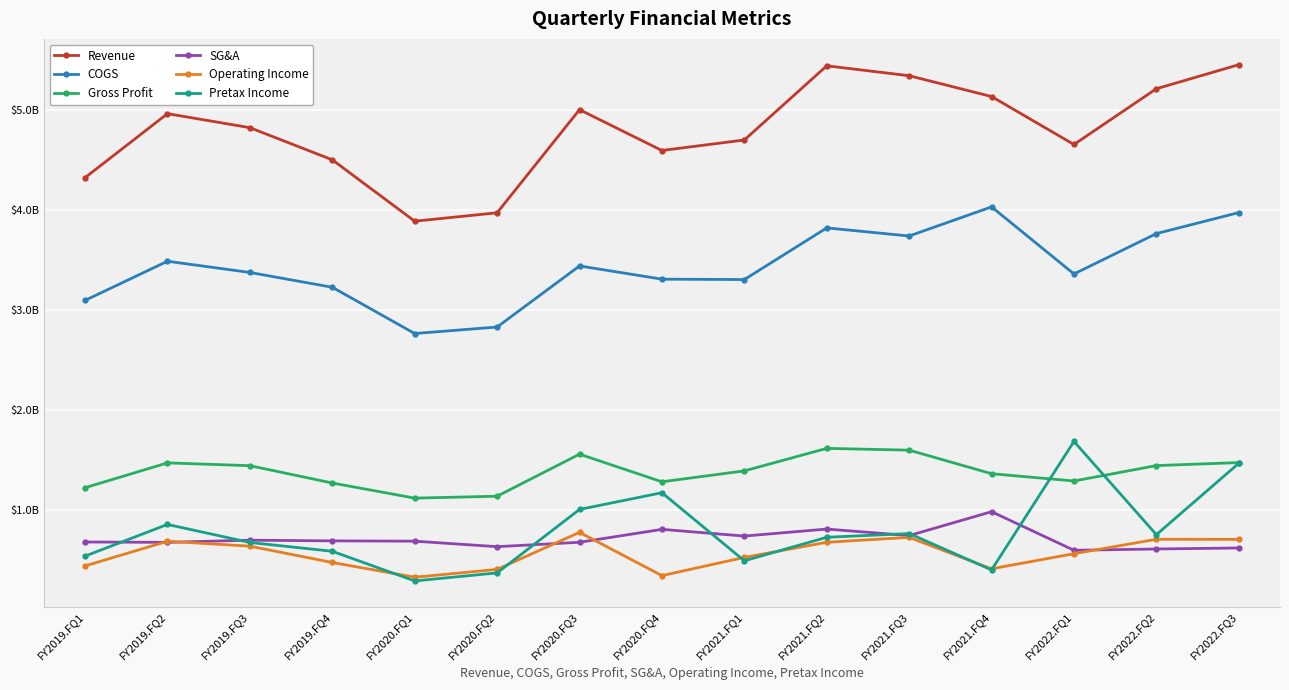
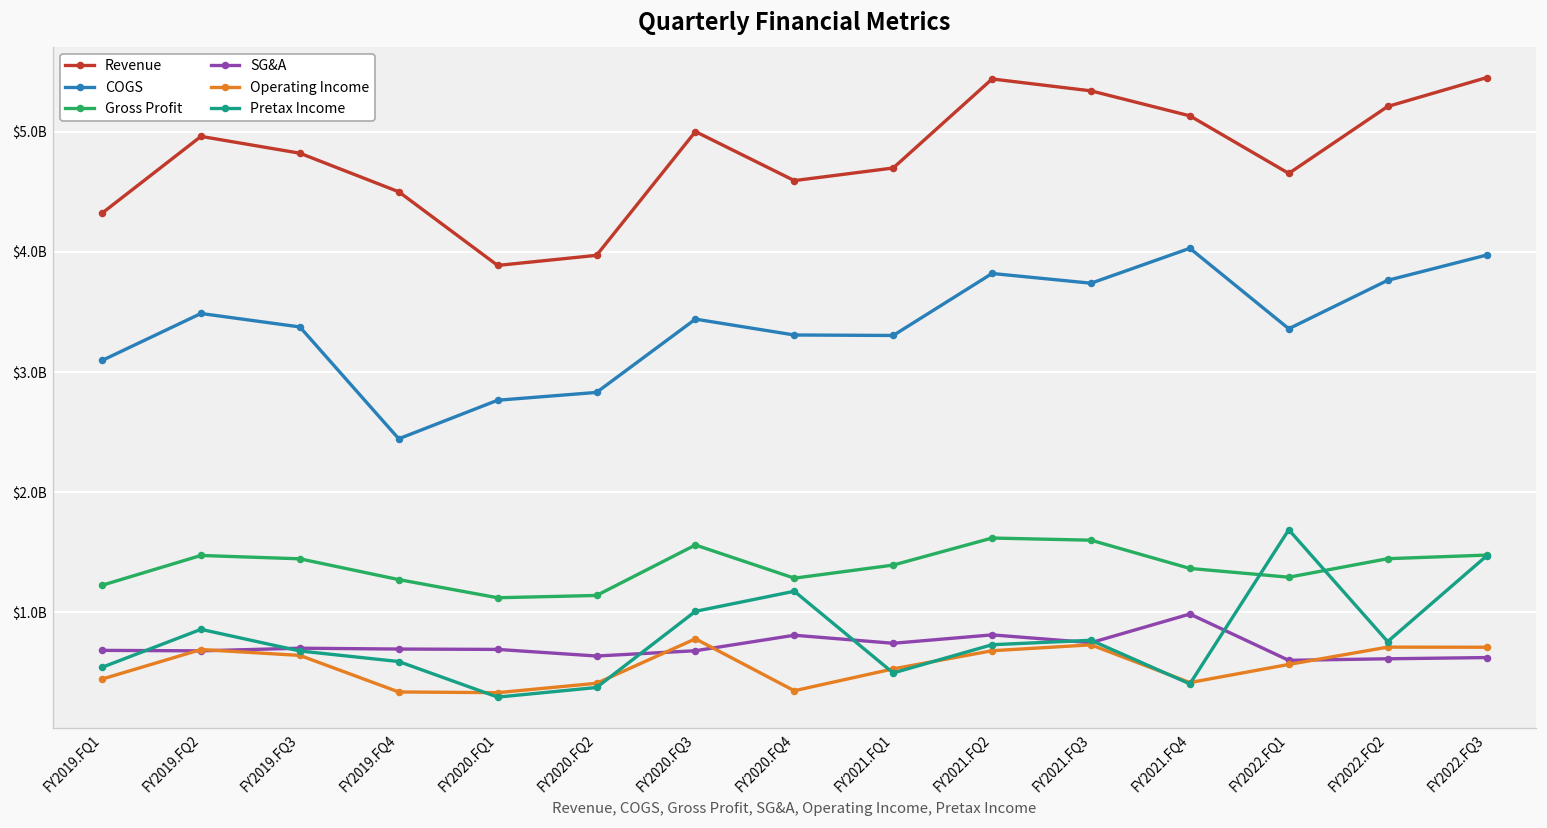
  {
    "Revenue": {
      "FY2019.FQ1": "$4320000000",
      "FY2019.FQ2": "$4960000000",
      "FY2019.FQ3": "$4820000000",
      "FY2019.FQ4": "$4500000000",
      "FY2020.FQ1": "$3890000000",
      "FY2020.FQ2": "$3970000000",
      "FY2020.FQ3": "$5000000000",
      "FY2020.FQ4": "$4590000000",
      "FY2021.FQ1": "$4700000000",
      "FY2021.FQ2": "$5440000000",
      "FY2021.FQ3": "$5340000000",
      "FY2021.FQ4": "$5130000000",
      "FY2022.FQ1": "$4650000000",
      "FY2022.FQ2": "$5210000000",
      "FY2022.FQ3": "$5450000000"
    },
    "COGS": {
      "FY2019.FQ1": "$3100000000",
      "FY2019.FQ2": "$3490000000",
      "FY2019.FQ3": "$3380000000",
-     "FY2019.FQ4": "$3230000000",
+     "FY2019.FQ4": "$2450000000",
      "FY2020.FQ1": "$2770000000",
      "FY2020.FQ2": "$2830000000",
      "FY2020.FQ3": "$3440000000",
      "FY2020.FQ4": "$3310000000",
      "FY2021.FQ1": "$3310000000",
      "FY2021.FQ2": "$3820000000",
      "FY2021.FQ3": "$3740000000",
      "FY2021.FQ4": "$4030000000",
      "FY2022.FQ1": "$3360000000",
      "FY2022.FQ2": "$3760000000",
      "FY2022.FQ3": "$3970000000"
    },
    "SG&A": {
      "FY2019.FQ1": "$680000000",
      "FY2019.FQ4": "$700000000",
      "FY2020.FQ1": "$690000000",
      "FY2020.FQ2": "$640000000",
      "FY2020.FQ3": "$680000000",
      "FY2020.FQ4": "$810000000",
      "FY2021.FQ1": "$740000000",
      "FY2021.FQ2": "$810000000",
      "FY2021.FQ4": "$990000000",
      "FY2022.FQ1": "$600000000",
      "FY2022.FQ2": "$610000000",
      "FY2022.FQ3": "$620000000"
    },
    "Operating Income": {
      "FY2019.FQ1": "$450000000",
      "FY2019.FQ3": "$640000000",
-     "FY2019.FQ4": "$480000000",
+     "FY2019.FQ4": "$340000000",
      "FY2020.FQ1": "$330000000",
      "FY2020.FQ2": "$410000000",
      "FY2020.FQ3": "$780000000",
      "FY2020.FQ4": "$350000000",
      "FY2021.FQ1": "$530000000",
      "FY2021.FQ2": "$680000000",
      "FY2022.FQ1": "$570000000",
      "FY2022.FQ2": "$710000000",
      "FY2022.FQ3": "$710000000"
    }
  }
